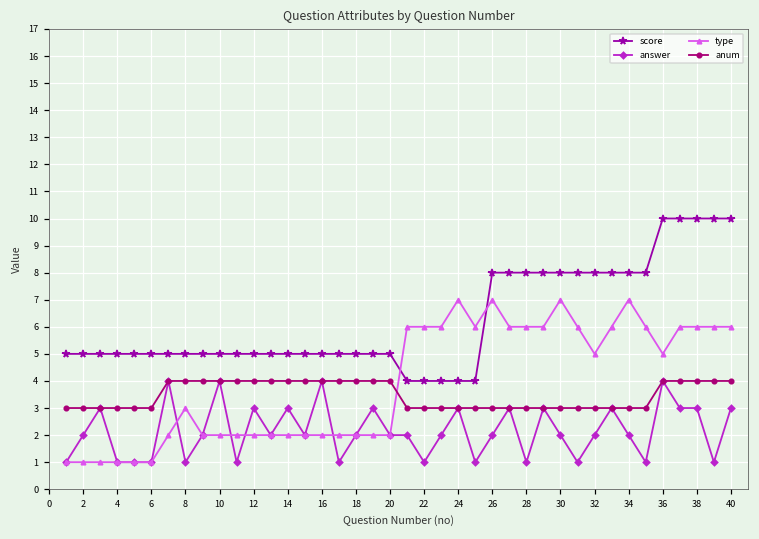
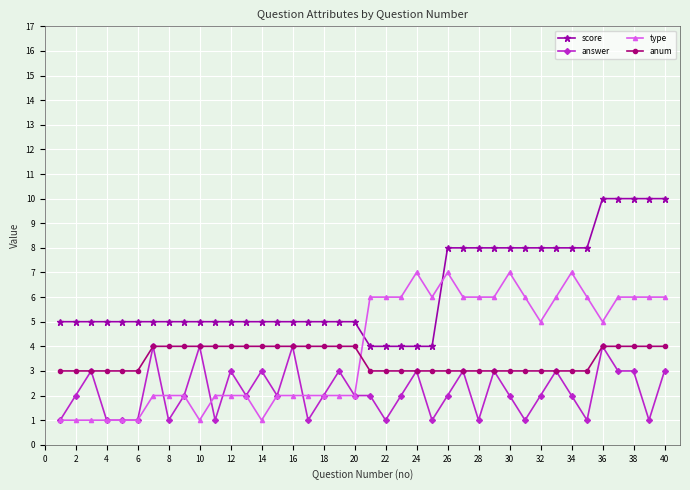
  {
    "type": {
      "2": 1,
-     "8": 3,
-     "10": 2,
+     "8": 2,
+     "10": 1,
      "12": 2,
-     "14": 2,
+     "14": 1,
      "16": 2,
      "22": 6,
      "24": 7,
      "26": 7,
      "28": 6,
      "30": 7,
      "32": 5,
      "34": 7,
      "36": 5,
      "38": 6,
      "40": 6
    }
  }
